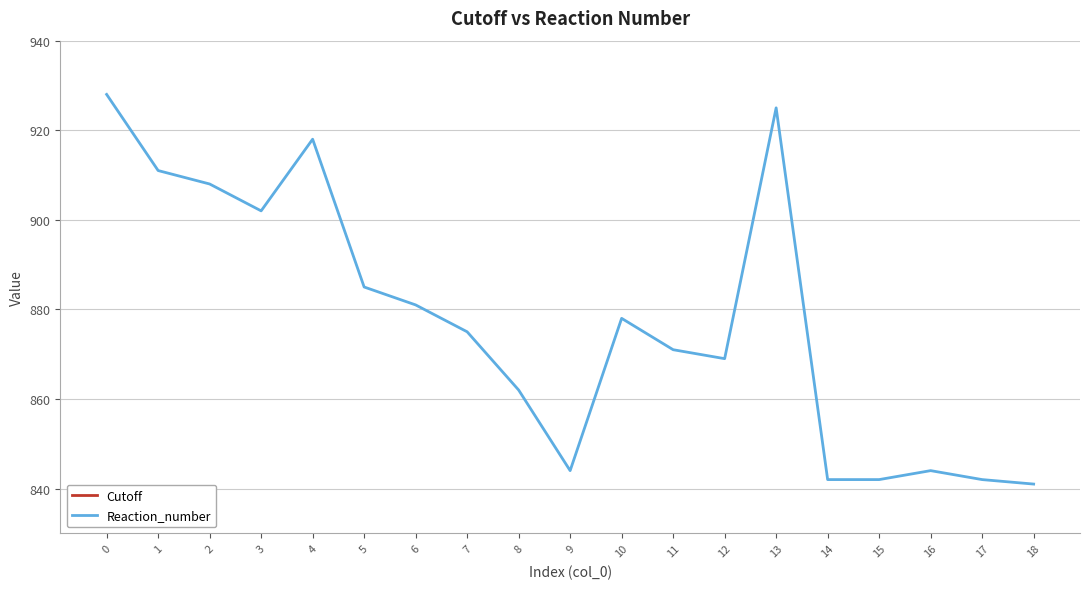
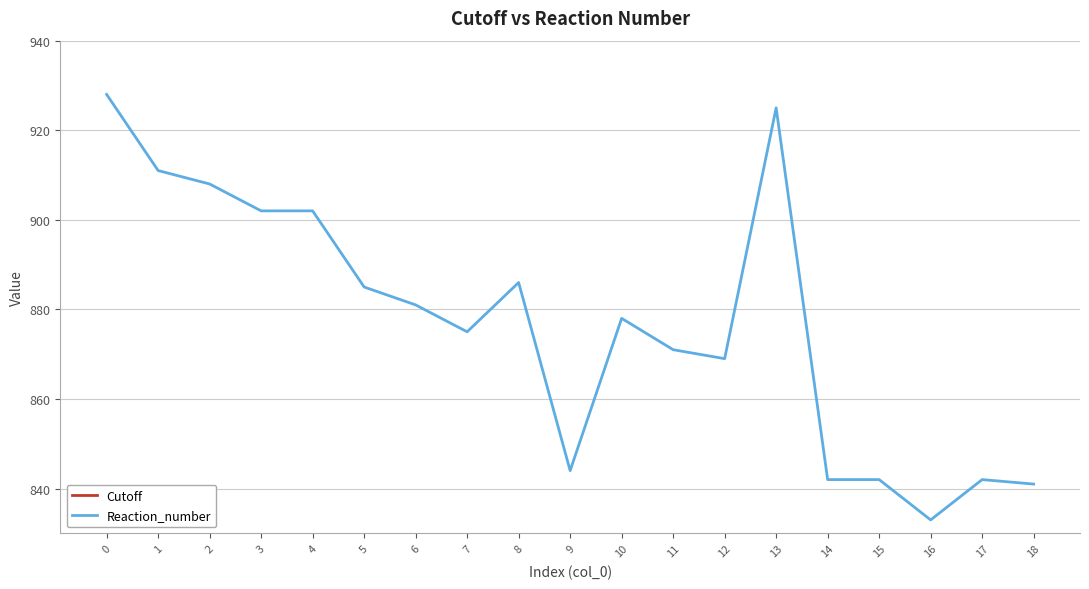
  {
    "Reaction_number": {
      "0": 928,
      "1": 911,
      "2": 908,
      "3": 902,
-     "4": 918,
+     "4": 902,
      "5": 885,
      "6": 881,
      "7": 875,
-     "8": 862,
+     "8": 886,
      "9": 844,
      "10": 878,
      "11": 871,
      "12": 869,
      "13": 925,
      "14": 842,
      "15": 842,
-     "16": 844,
+     "16": 833,
      "17": 842,
      "18": 841
    }
  }
